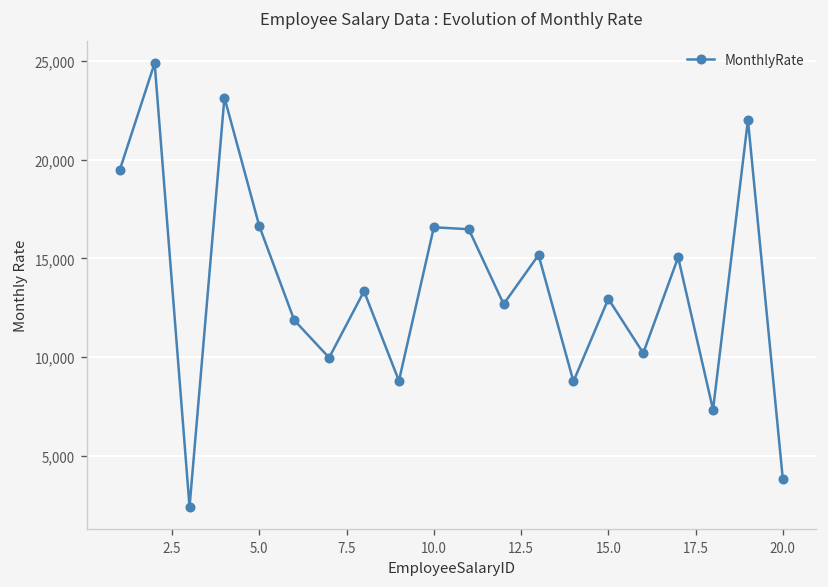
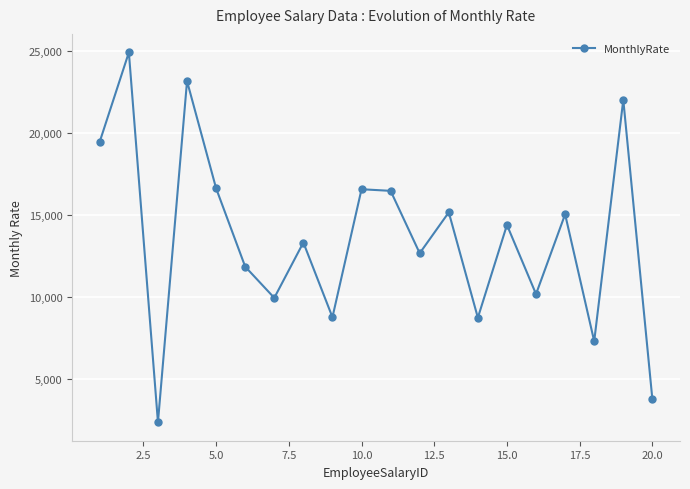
  {
    "5.0": "16,600",
    "10.0": "16,600",
-   "15.0": "12,900",
+   "15.0": "14,400",
    "20.0": "3,800"
  }
